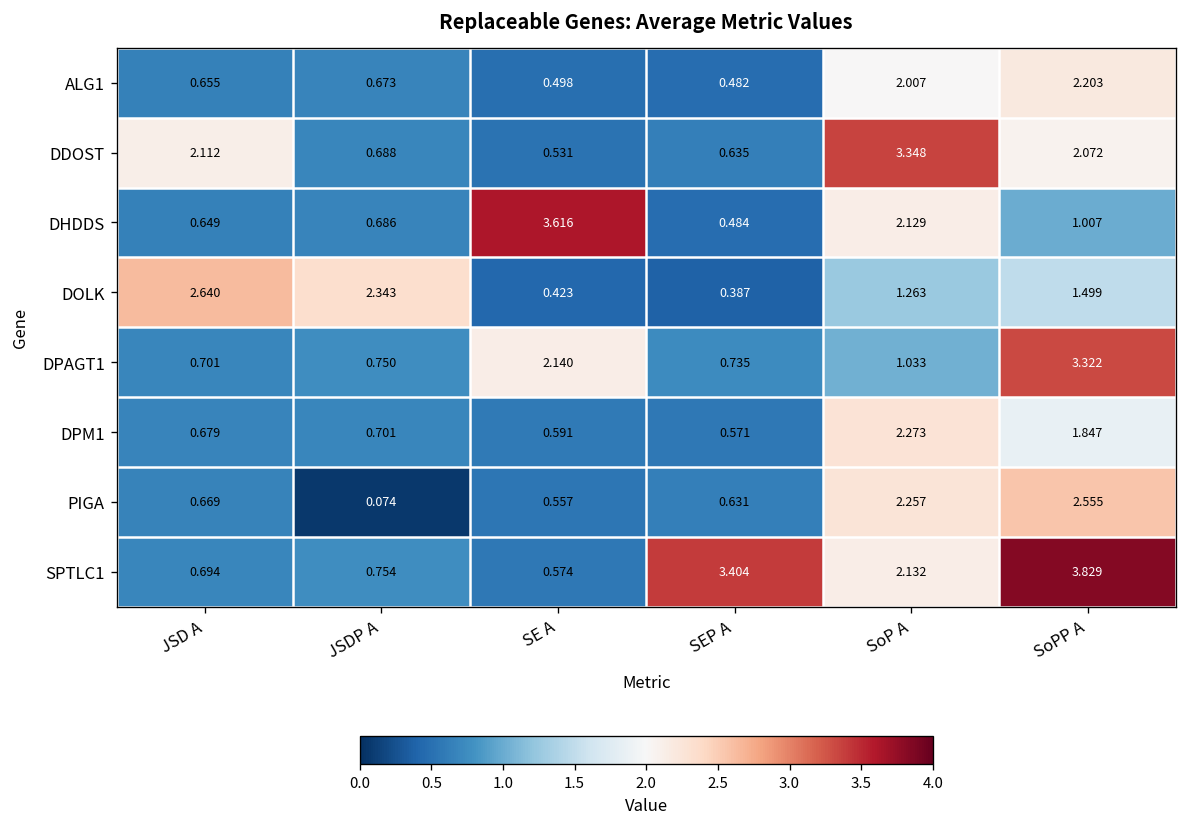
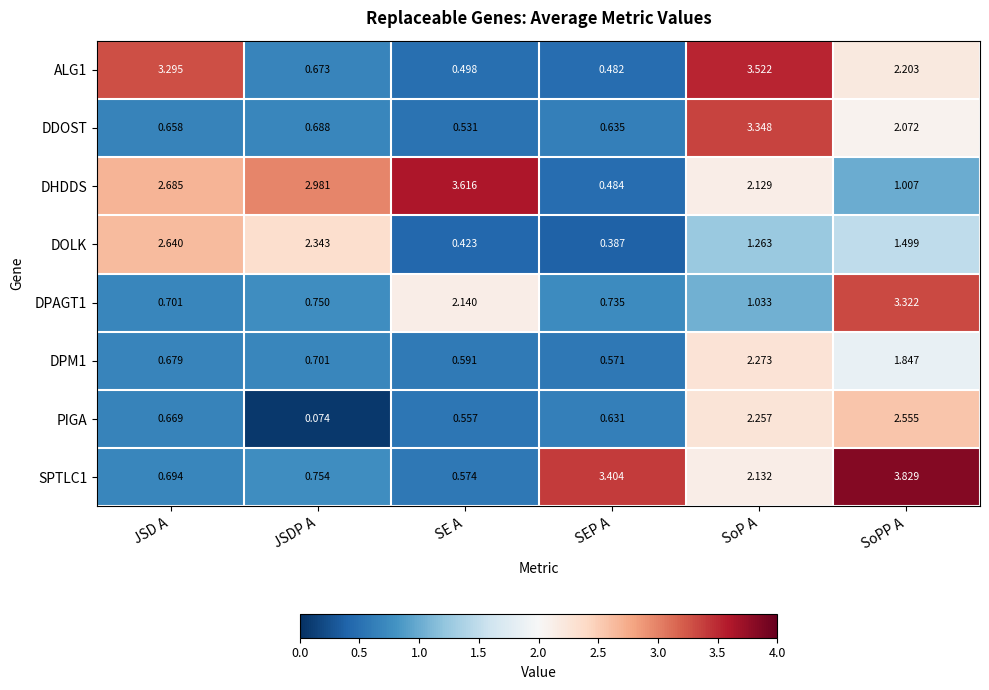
  {
    "ALG1": {
-     "JSD A": 0.655,
+     "JSD A": 3.295,
      "JSDP A": 0.673,
      "SE A": 0.498,
      "SEP A": 0.482,
-     "SoP A": 2.007,
+     "SoP A": 3.522,
      "SoPP A": 2.203
    },
    "DDOST": {
-     "JSD A": 2.112,
+     "JSD A": 0.658,
      "JSDP A": 0.688,
      "SE A": 0.531,
      "SEP A": 0.635,
      "SoP A": 3.348,
      "SoPP A": 2.072
    },
    "DHDDS": {
-     "JSD A": 0.649,
-     "JSDP A": 0.686,
+     "JSD A": 2.685,
+     "JSDP A": 2.981,
      "SE A": 3.616,
      "SEP A": 0.484,
      "SoP A": 2.129,
      "SoPP A": 1.007
    },
    "DOLK": {
      "JSD A": 2.640,
      "JSDP A": 2.343,
      "SE A": 0.423,
      "SEP A": 0.387,
      "SoP A": 1.263,
      "SoPP A": 1.499
    },
    "DPAGT1": {
      "JSD A": 0.701,
      "JSDP A": 0.750,
      "SE A": 2.140,
      "SEP A": 0.735,
      "SoP A": 1.033,
      "SoPP A": 3.322
    },
    "DPM1": {
      "JSD A": 0.679,
      "JSDP A": 0.701,
      "SE A": 0.591,
      "SEP A": 0.571,
      "SoP A": 2.273,
      "SoPP A": 1.847
    },
    "PIGA": {
      "JSD A": 0.669,
      "JSDP A": 0.074,
      "SE A": 0.557,
      "SEP A": 0.631,
      "SoP A": 2.257,
      "SoPP A": 2.555
    },
    "SPTLC1": {
      "JSD A": 0.694,
      "JSDP A": 0.754,
      "SE A": 0.574,
      "SEP A": 3.404,
      "SoP A": 2.132,
      "SoPP A": 3.829
    }
  }
